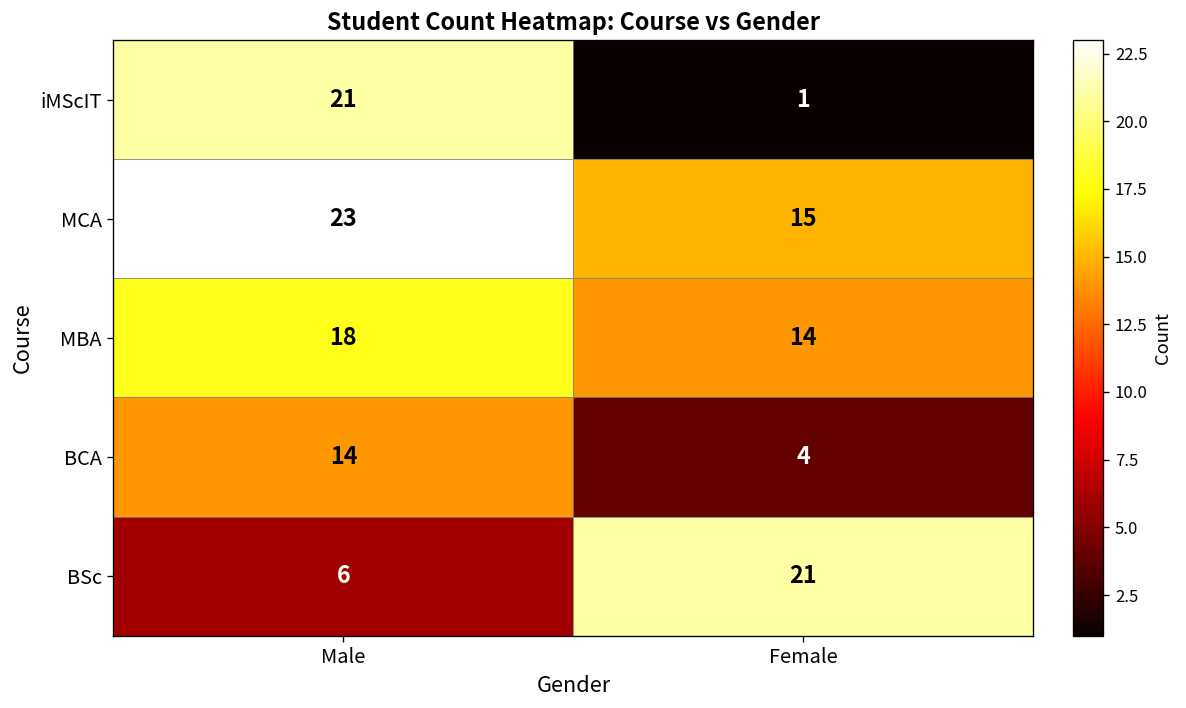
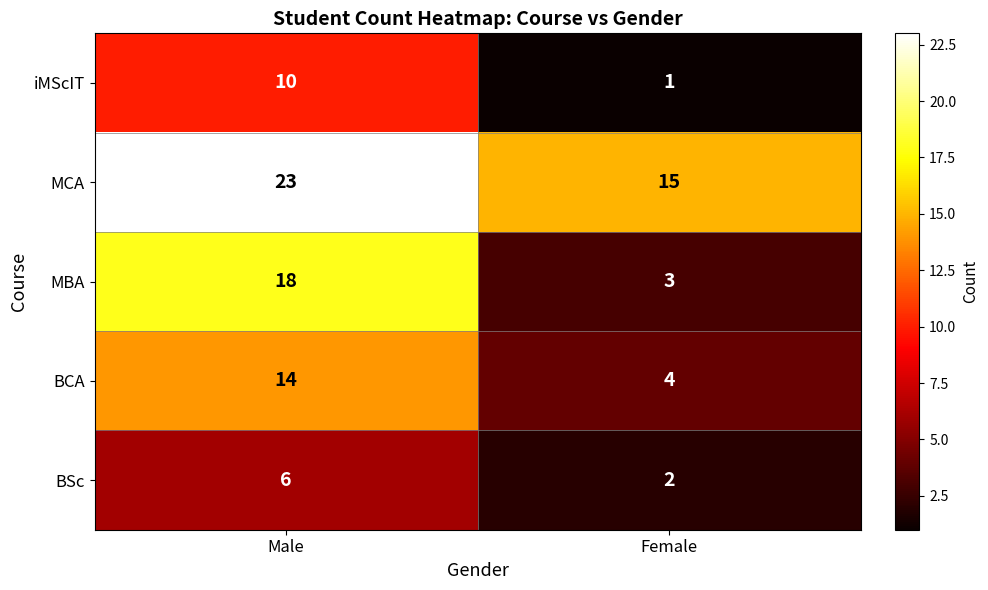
  {
    "iMScIT": {
-     "Male": 21,
+     "Male": 10,
      "Female": 1
    },
    "MCA": {
      "Male": 23,
      "Female": 15
    },
    "MBA": {
      "Male": 18,
-     "Female": 14
+     "Female": 3
    },
    "BCA": {
      "Male": 14,
      "Female": 4
    },
    "BSc": {
      "Male": 6,
-     "Female": 21
+     "Female": 2
    }
  }
